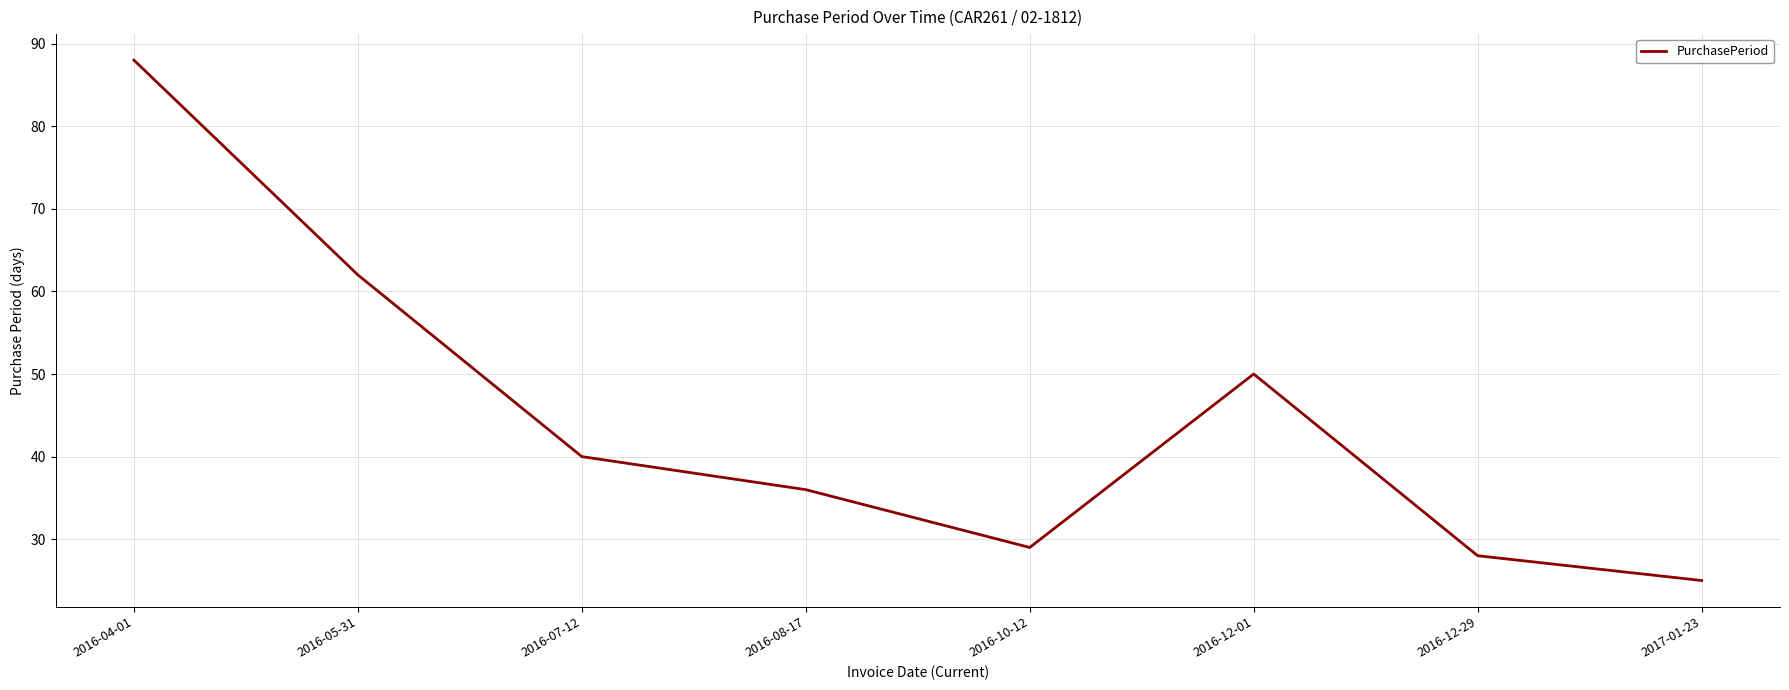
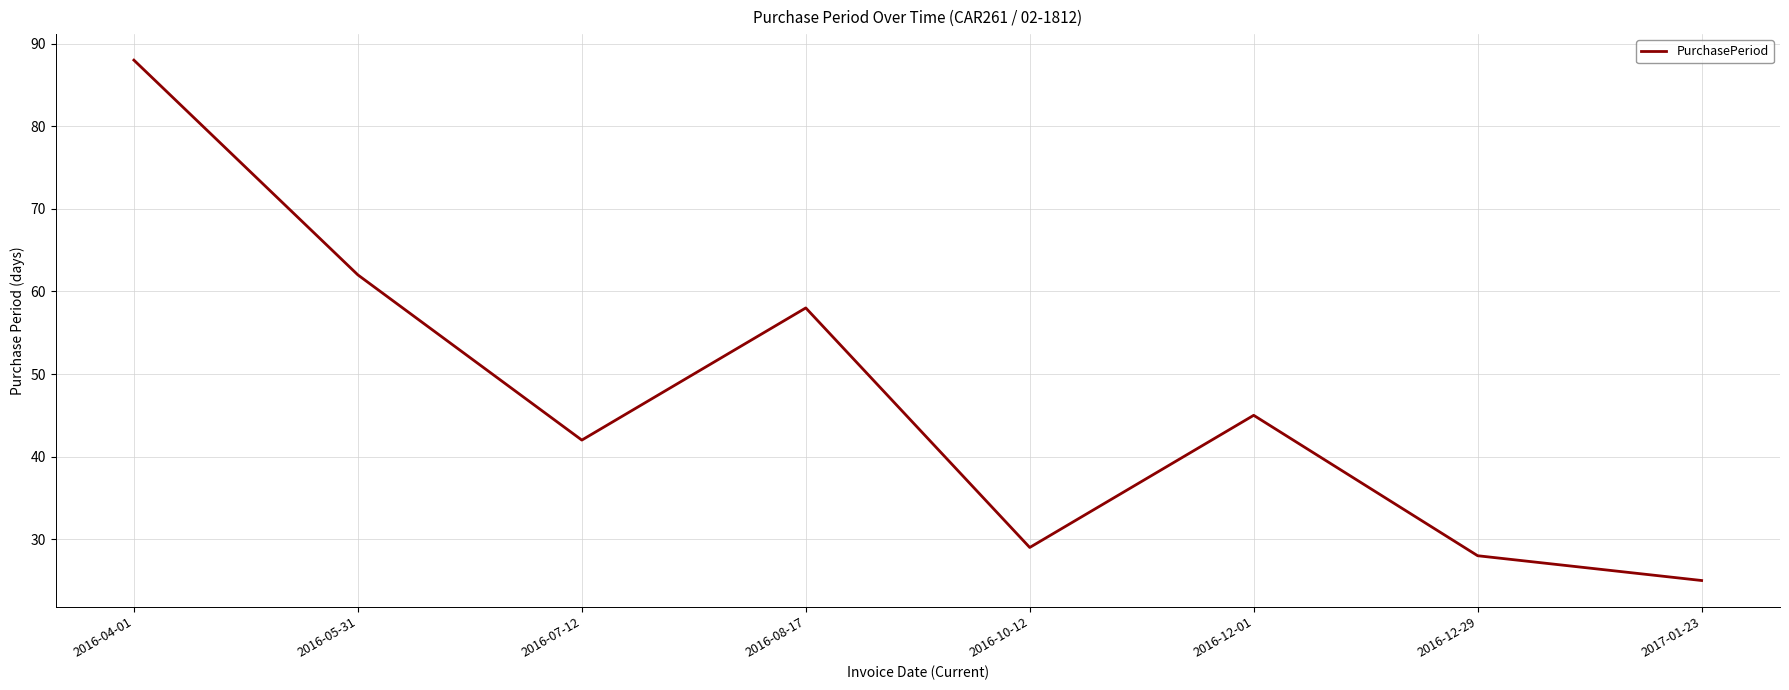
  {
    "2016-04-01": 88,
    "2016-05-31": 62,
-   "2016-07-12": 40,
-   "2016-08-17": 36,
+   "2016-07-12": 42,
+   "2016-08-17": 58,
    "2016-10-12": 29,
-   "2016-12-01": 50,
+   "2016-12-01": 45,
    "2016-12-29": 28,
    "2017-01-23": 25
  }
